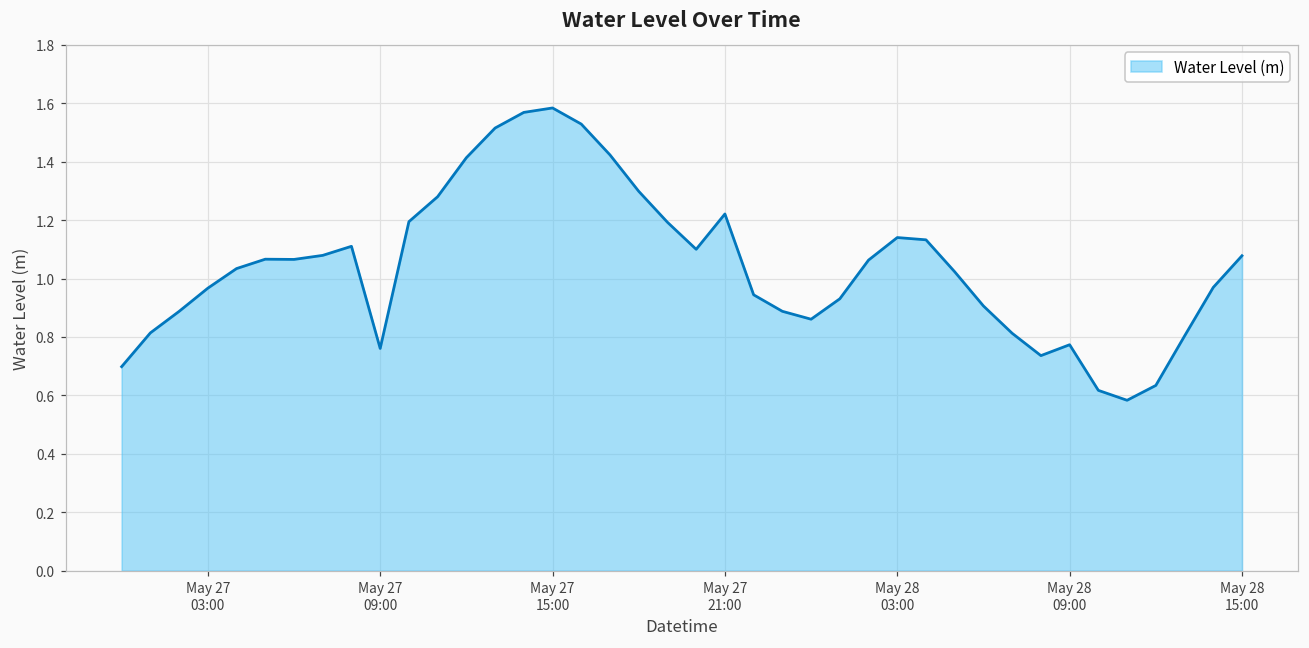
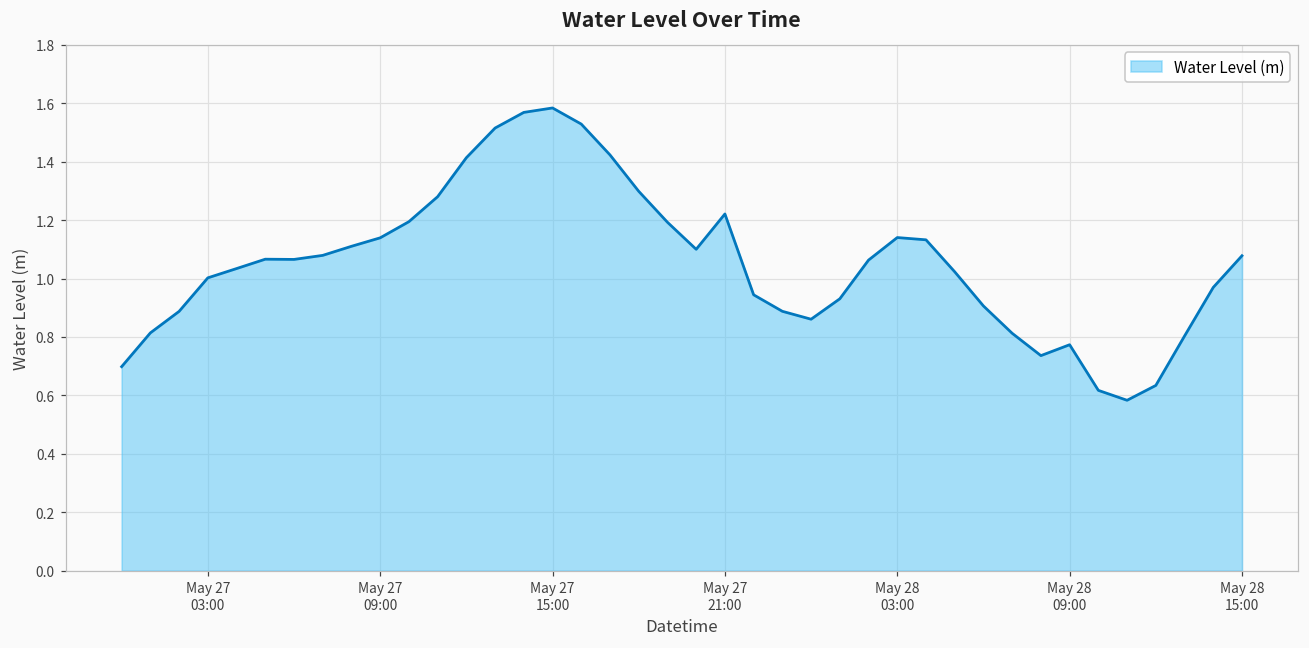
  {
-   "May 27 03:00": 0.97,
-   "May 27 09:00": 0.76,
+   "May 27 03:00": 1.00,
+   "May 27 09:00": 1.14,
    "May 27 15:00": 1.58,
    "May 27 21:00": 1.22,
    "May 28 03:00": 1.14,
    "May 28 09:00": 0.77,
    "May 28 15:00": 1.08
  }
